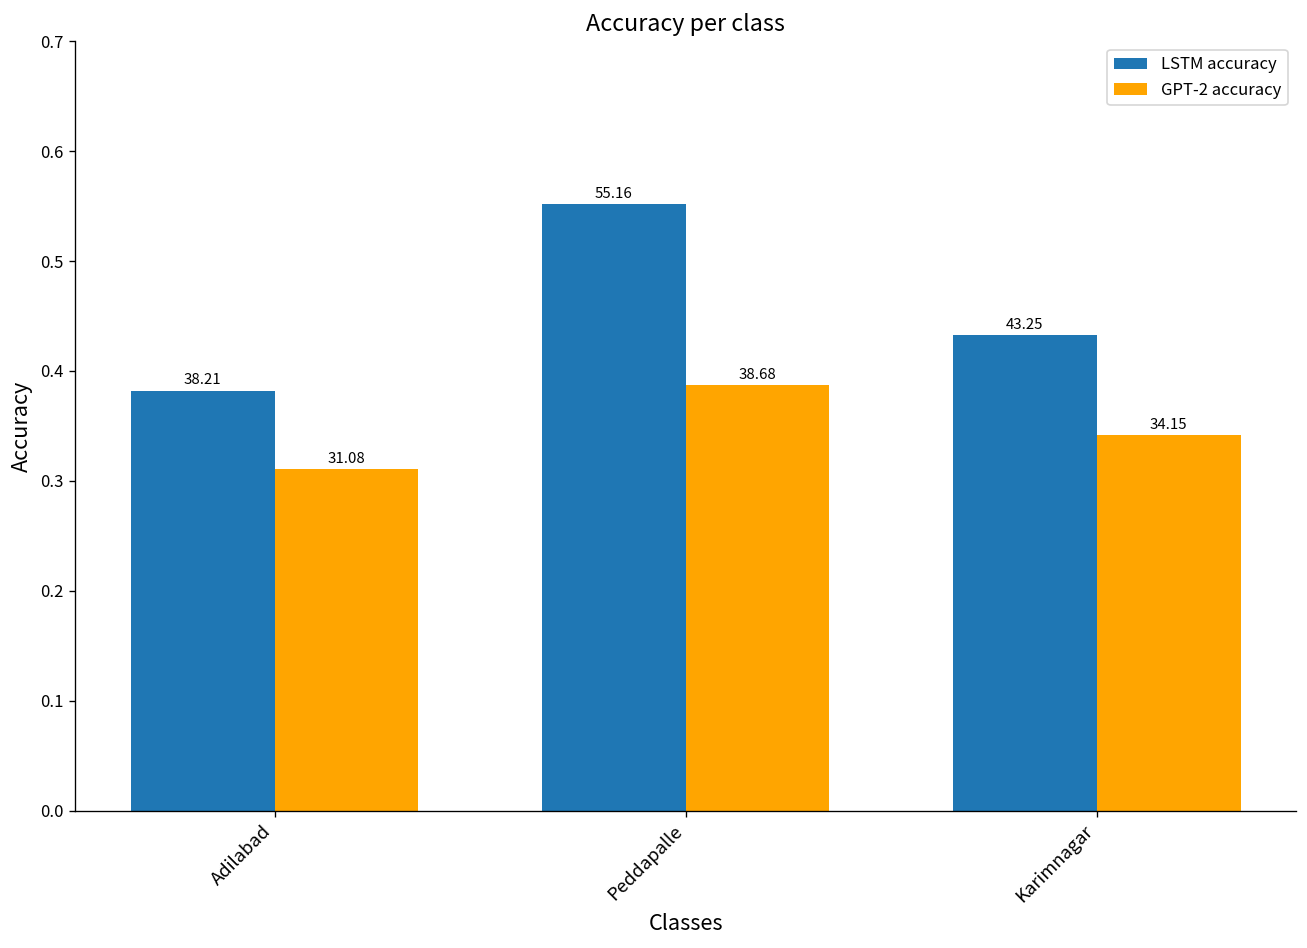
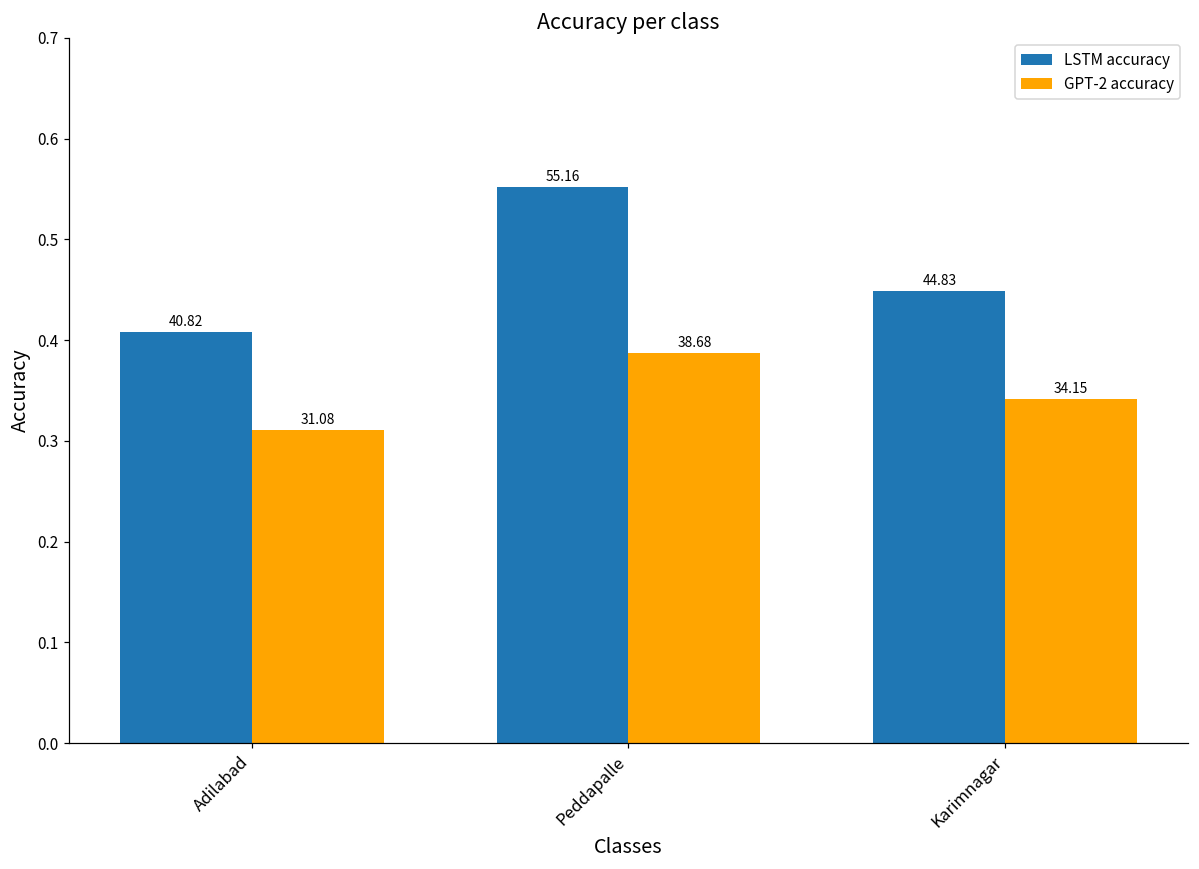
  {
    "LSTM accuracy": {
-     "Adilabad": 38.21,
+     "Adilabad": 40.82,
      "Peddapalle": 55.16,
-     "Karimnagar": 43.25
+     "Karimnagar": 44.83
    },
    "GPT-2 accuracy": {
      "Adilabad": 31.08,
      "Peddapalle": 38.68,
      "Karimnagar": 34.15
    }
  }
